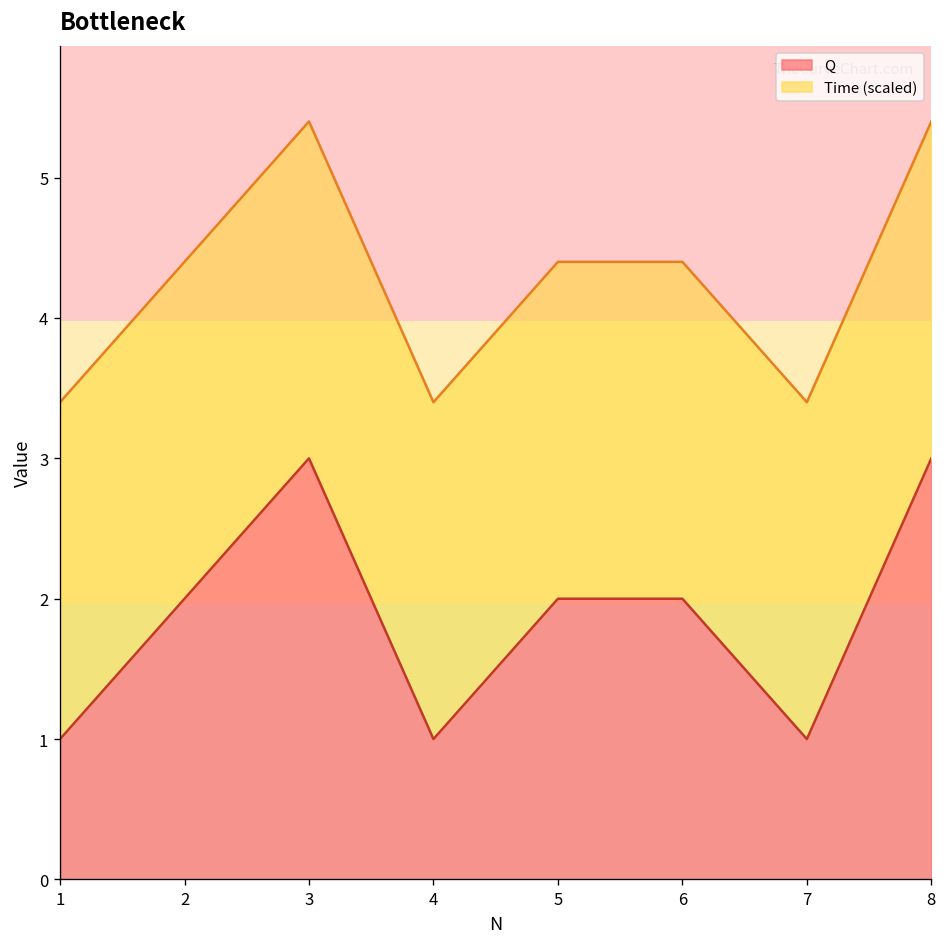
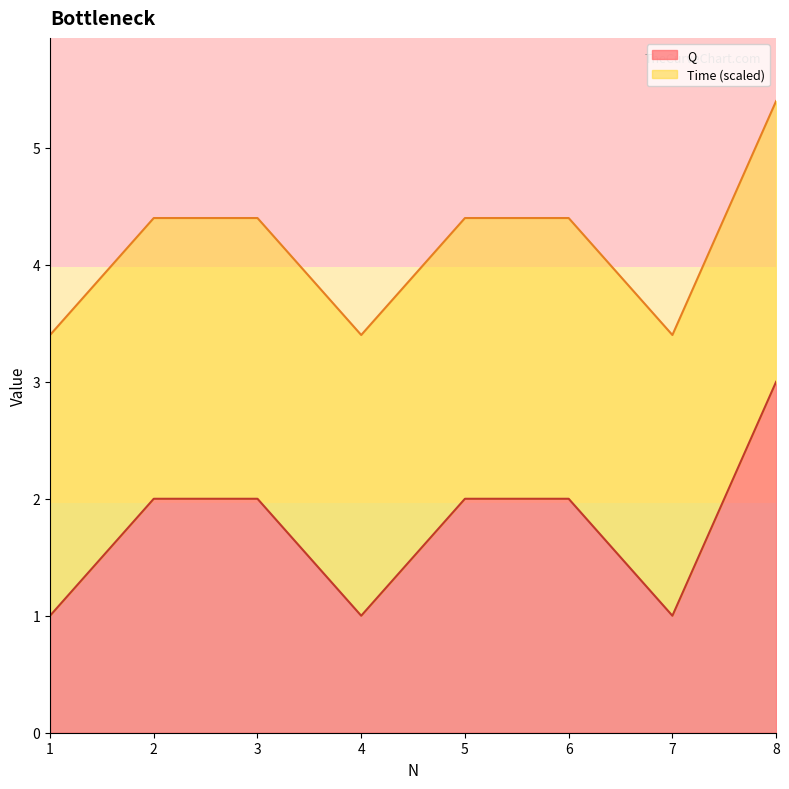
  {
    "Q": {
      "1": 1,
      "2": 2,
-     "3": 3,
+     "3": 2,
      "4": 1,
      "5": 2,
      "6": 2,
      "7": 1,
      "8": 3
    },
    "Time (scaled)": {
      "1": 2.40,
      "2": 2.40,
      "3": 2.40,
      "4": 2.40,
      "5": 2.40,
      "6": 2.40,
      "7": 2.40,
      "8": 2.40
    }
  }
